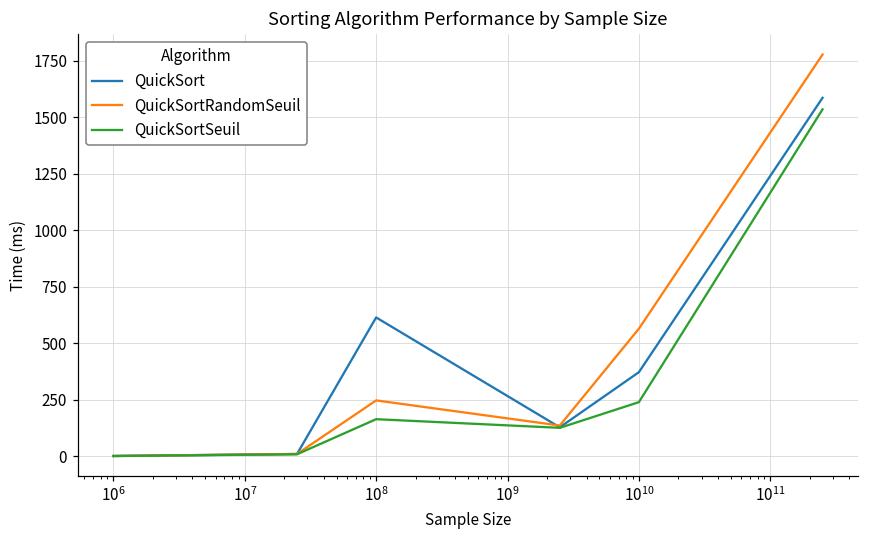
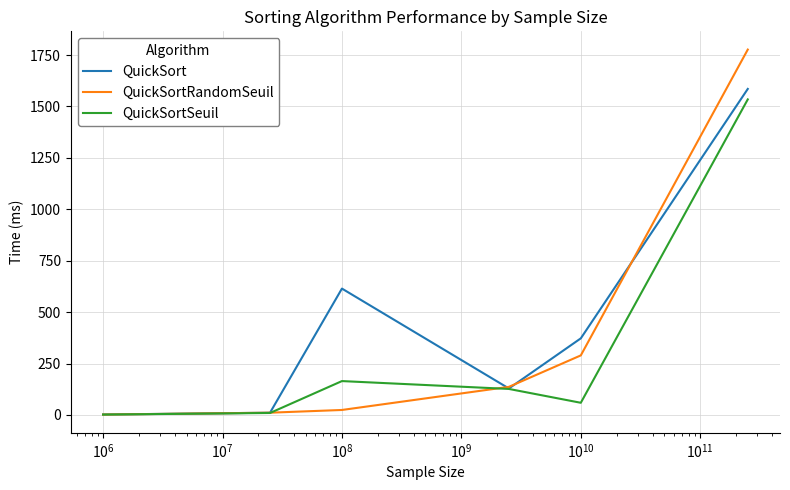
  {
    "QuickSort": {
      "10^8": 610,
      "10^10": 370
    },
    "QuickSortRandomSeuil": {
-     "10^8": 250,
-     "10^10": 560
+     "10^8": 20,
+     "10^10": 290
    },
    "QuickSortSeuil": {
      "10^8": 160,
-     "10^10": 240
+     "10^10": 60
    }
  }
